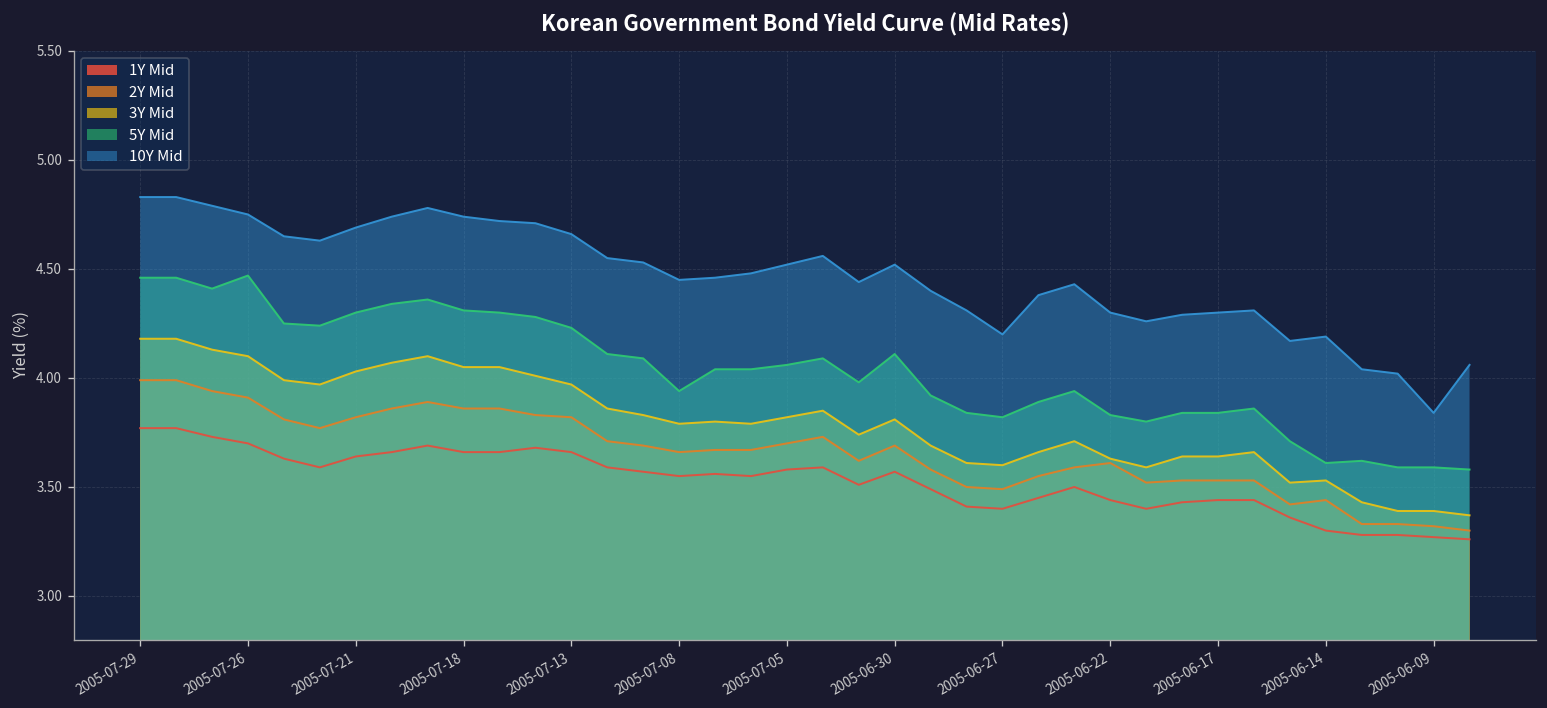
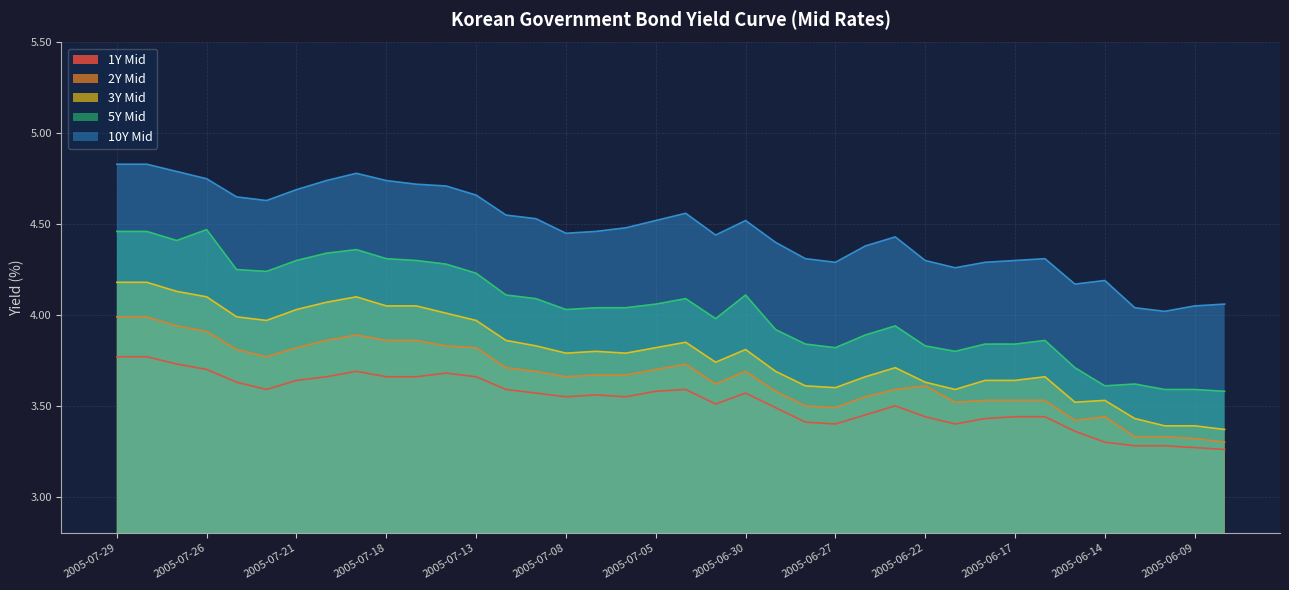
  {
    "5Y Mid": {
      "2005-07-29": 4.46,
      "2005-07-26": 4.47,
      "2005-07-21": 4.30,
      "2005-07-18": 4.31,
      "2005-07-13": 4.23,
-     "2005-07-08": 3.94,
+     "2005-07-08": 4.03,
      "2005-07-05": 4.06,
      "2005-06-30": 4.11,
      "2005-06-27": 3.82,
      "2005-06-22": 3.83,
      "2005-06-17": 3.84,
      "2005-06-14": 3.61,
      "2005-06-09": 3.59
    },
    "10Y Mid": {
      "2005-07-29": 4.83,
      "2005-07-26": 4.75,
      "2005-07-21": 4.69,
      "2005-07-18": 4.74,
      "2005-07-13": 4.66,
      "2005-07-08": 4.45,
      "2005-07-05": 4.52,
      "2005-06-30": 4.52,
-     "2005-06-27": 4.20,
+     "2005-06-27": 4.29,
      "2005-06-22": 4.30,
      "2005-06-17": 4.30,
      "2005-06-14": 4.19,
-     "2005-06-09": 3.84
+     "2005-06-09": 4.05
    }
  }
